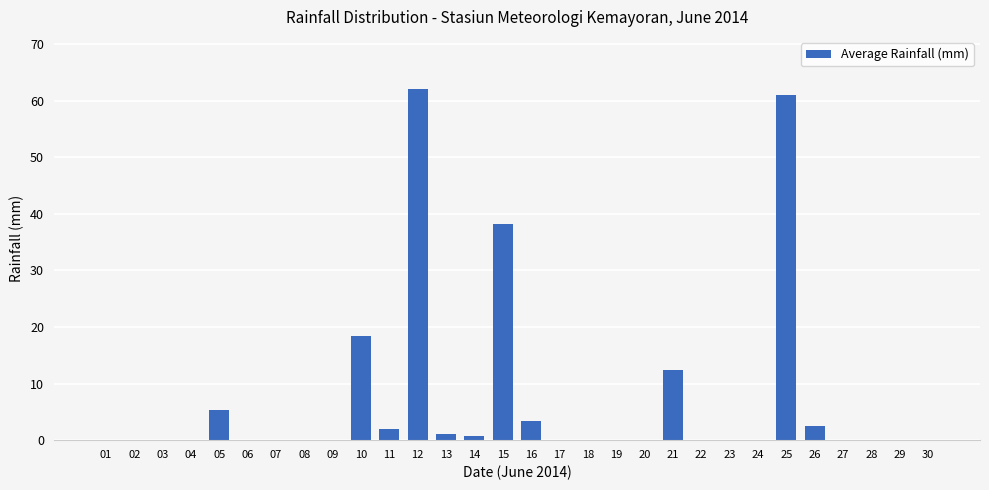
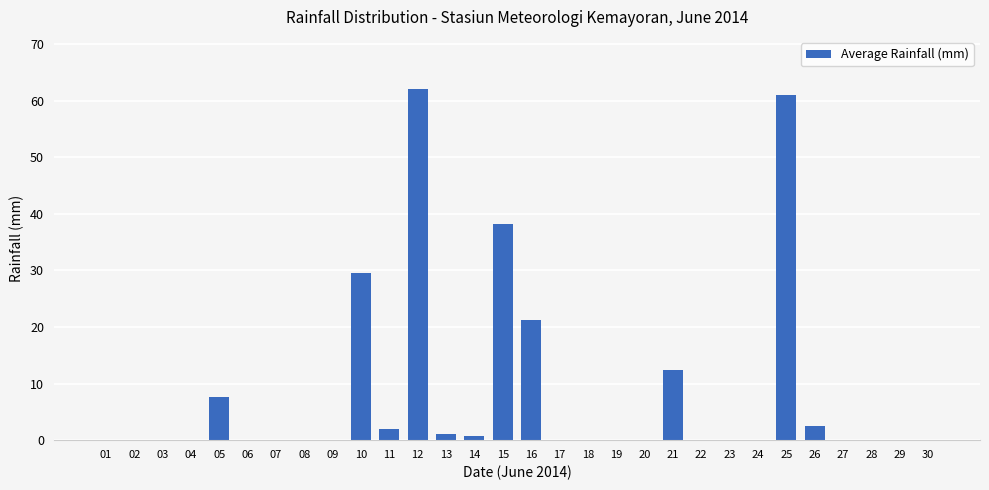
  {
    "01": 0,
    "02": 0,
    "03": 0,
    "04": 0,
-   "05": 5,
+   "05": 8,
    "06": 0,
    "07": 0,
    "08": 0,
    "09": 0,
-   "10": 18,
+   "10": 30,
    "11": 2,
    "12": 62,
    "13": 1,
    "14": 1,
    "15": 38,
-   "16": 3,
+   "16": 21,
    "17": 0,
    "18": 0,
    "19": 0,
    "20": 0,
    "21": 12,
    "22": 0,
    "23": 0,
    "24": 0,
    "25": 61,
    "26": 3,
    "27": 0,
    "28": 0,
    "29": 0,
    "30": 0
  }
